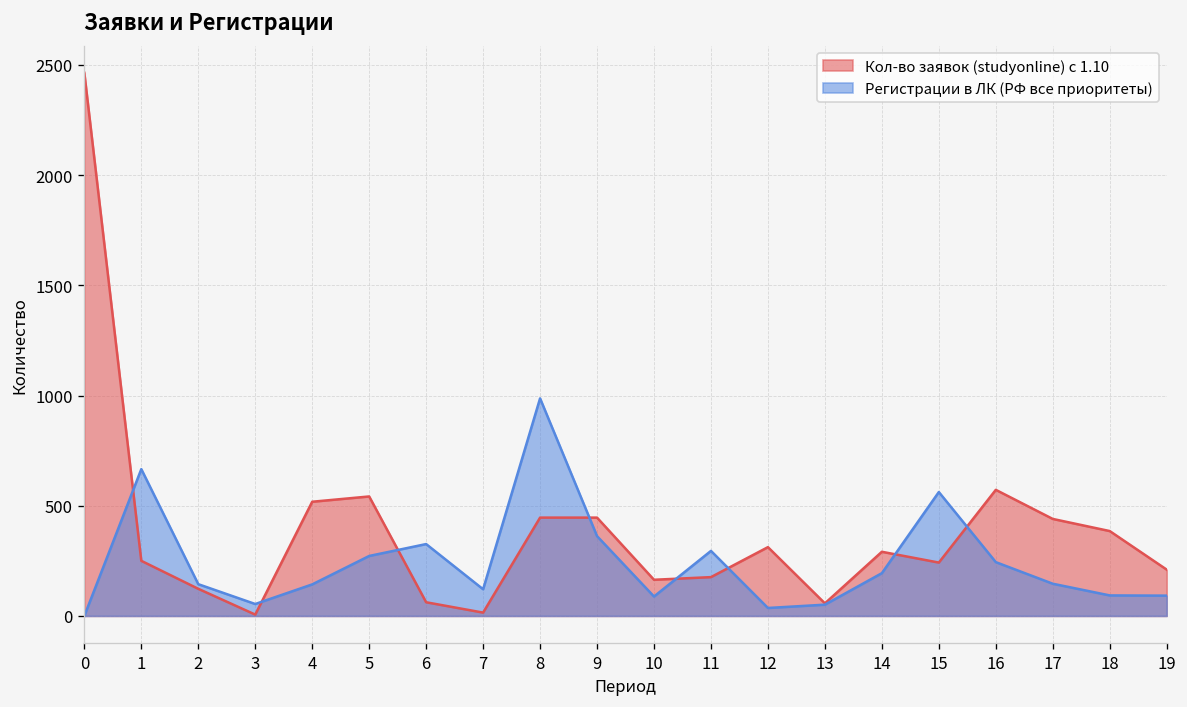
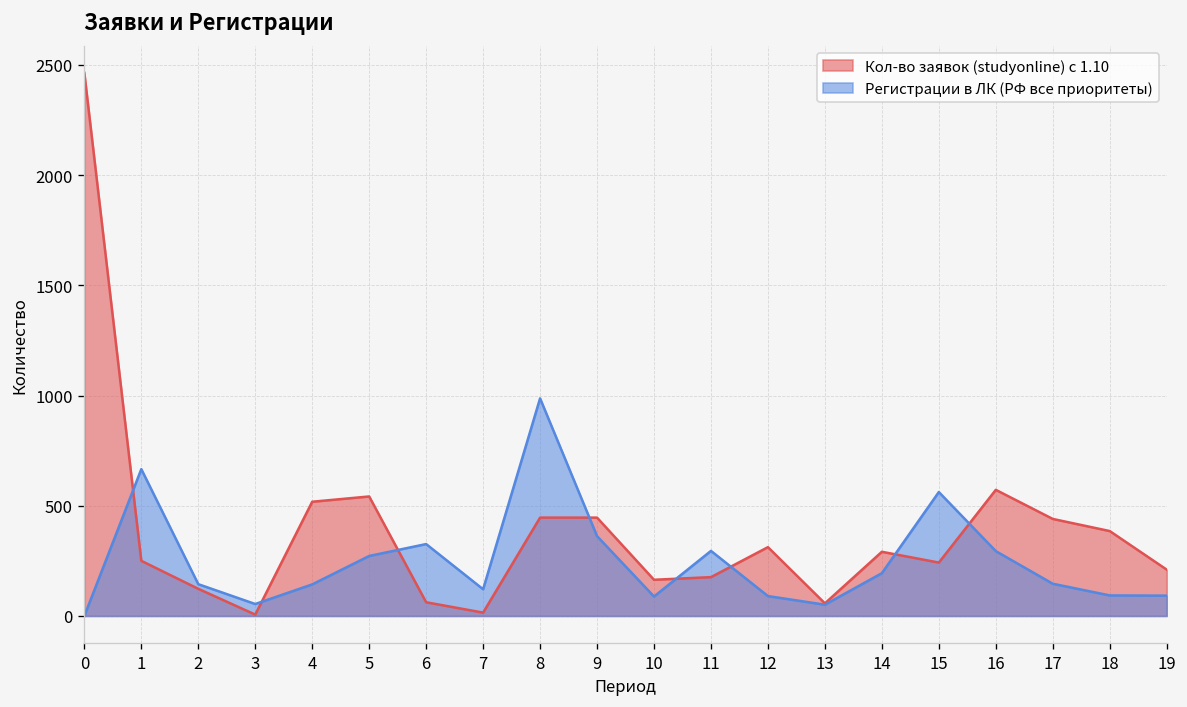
  {
    "Кол-во заявок (studyonline) с 1.10": {
      "0": 2460,
      "1": 250,
      "2": 120,
      "3": 10,
      "4": 520,
      "5": 540,
      "6": 60,
      "7": 20,
      "8": 450,
      "9": 450,
      "10": 160,
      "11": 180,
      "12": 310,
      "14": 290,
      "15": 240,
      "16": 570,
      "17": 440,
      "18": 390,
      "19": 210
    },
    "Регистрации в ЛК (РФ все приоритеты)": {
      "0": 0,
      "1": 670,
      "2": 140,
      "3": 50,
      "4": 140,
      "5": 270,
      "6": 330,
      "7": 120,
      "8": 990,
      "9": 360,
      "10": 90,
      "11": 300,
-     "12": 40,
+     "12": 90,
      "14": 190,
      "15": 560,
-     "16": 240,
+     "16": 290,
      "17": 150,
      "18": 90,
      "19": 90
    }
  }
